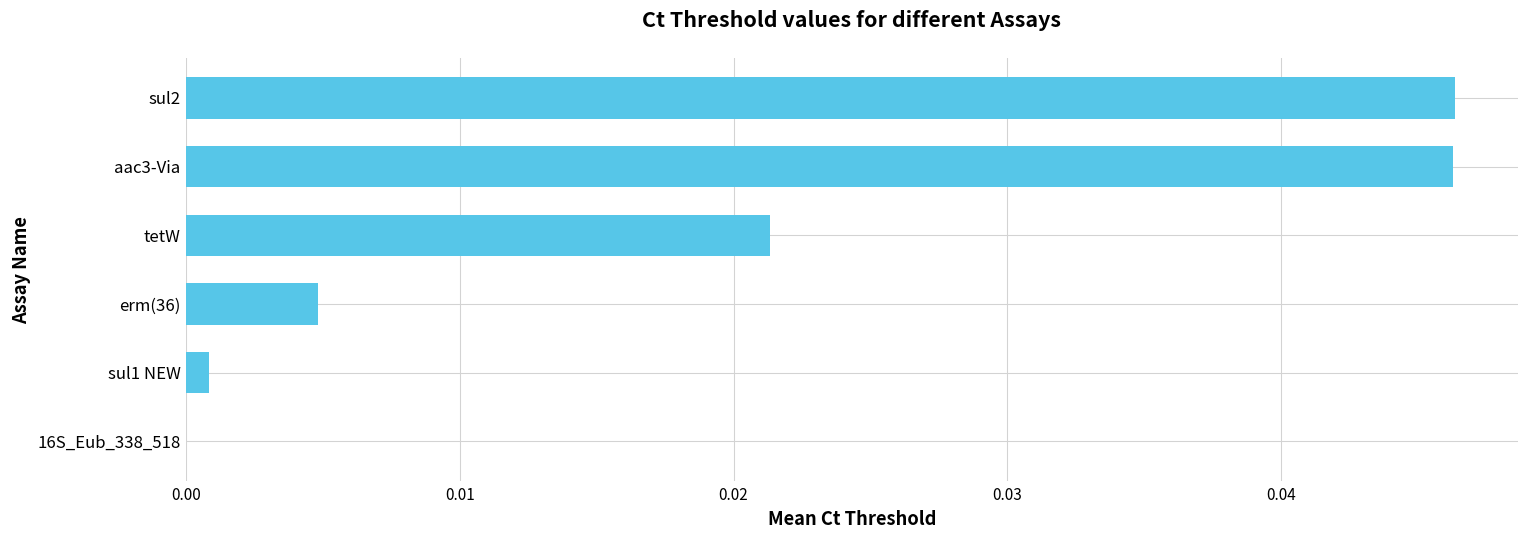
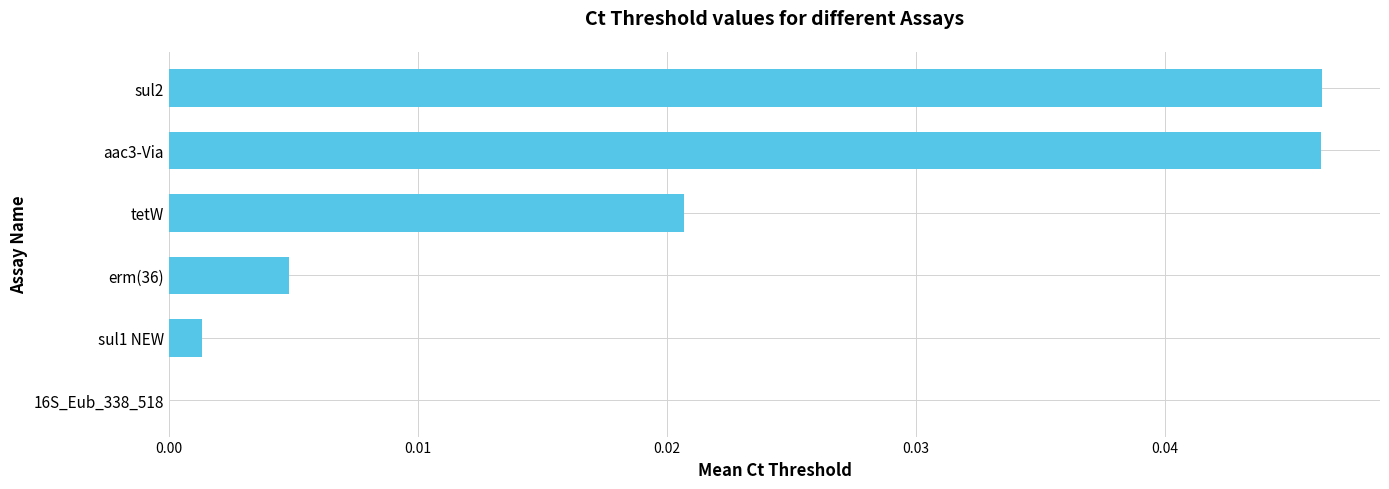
  {
    "sul2": 0.0463,
    "aac3-Via": 0.0463,
-   "tetW": 0.0213,
+   "tetW": 0.0207,
    "erm(36)": 0.0048,
-   "sul1 NEW": 0.0008,
+   "sul1 NEW": 0.0013,
    "16S_Eub_338_518": 0.0000
  }
